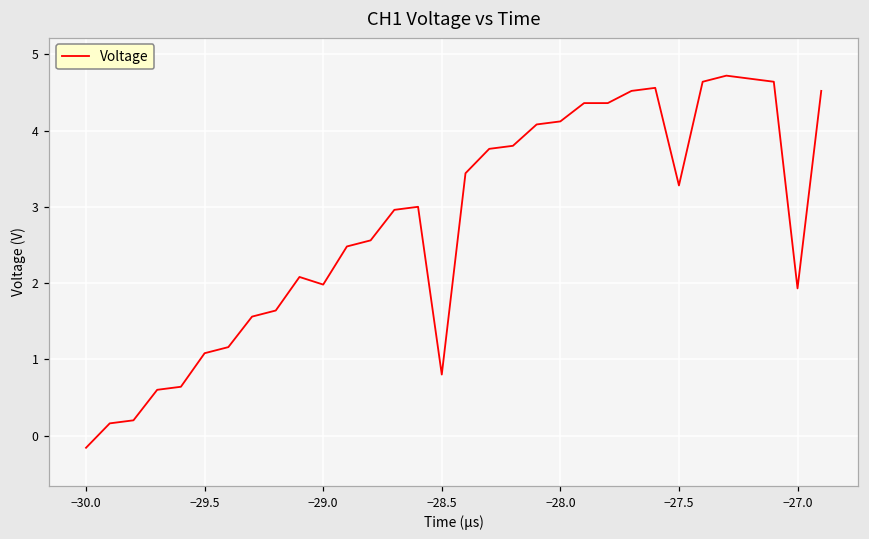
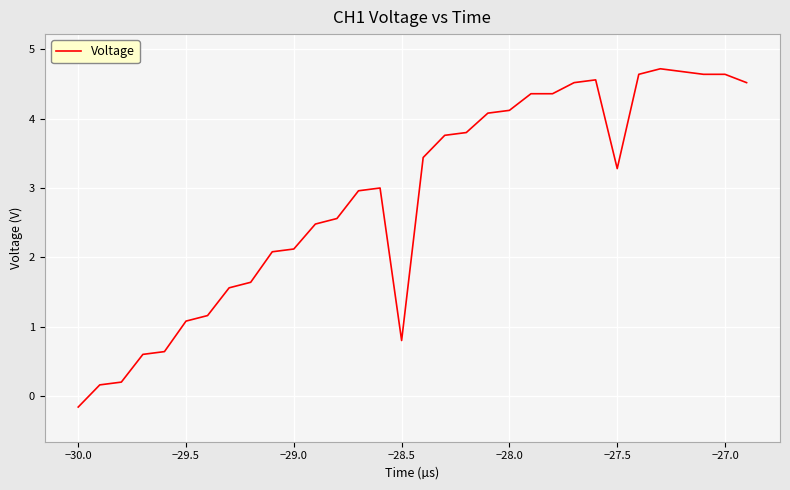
  {
    "−30.0": -0.2,
    "−29.5": 1.1,
-   "−29.0": 2.0,
+   "−29.0": 2.1,
    "−28.5": 0.8,
    "−28.0": 4.1,
    "−27.5": 3.3,
-   "−27.0": 1.9
+   "−27.0": 4.6
  }
